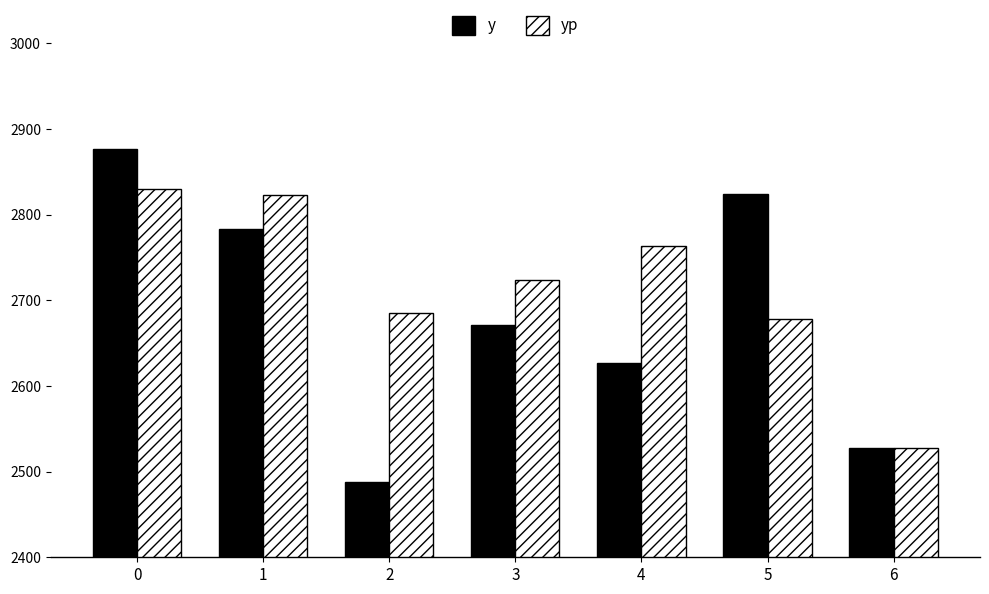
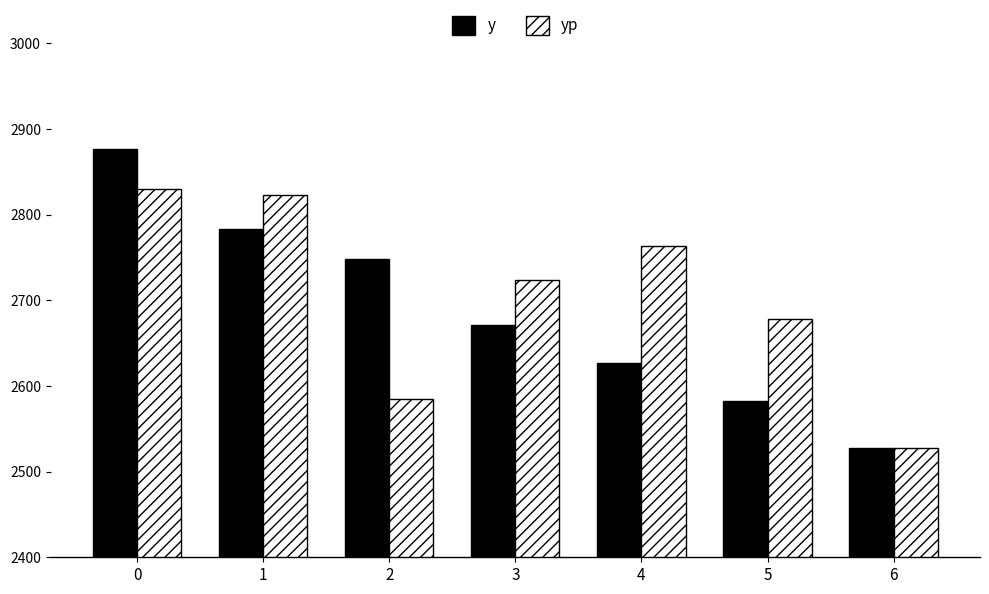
  {
    "y": {
      "0": 2880,
      "1": 2780,
-     "2": 2490,
+     "2": 2750,
      "3": 2670,
      "4": 2630,
-     "5": 2820,
+     "5": 2580,
      "6": 2530
    },
    "yp": {
      "0": 2830,
      "1": 2820,
-     "2": 2690,
+     "2": 2590,
      "3": 2720,
      "4": 2760,
      "5": 2680,
      "6": 2530
    }
  }
